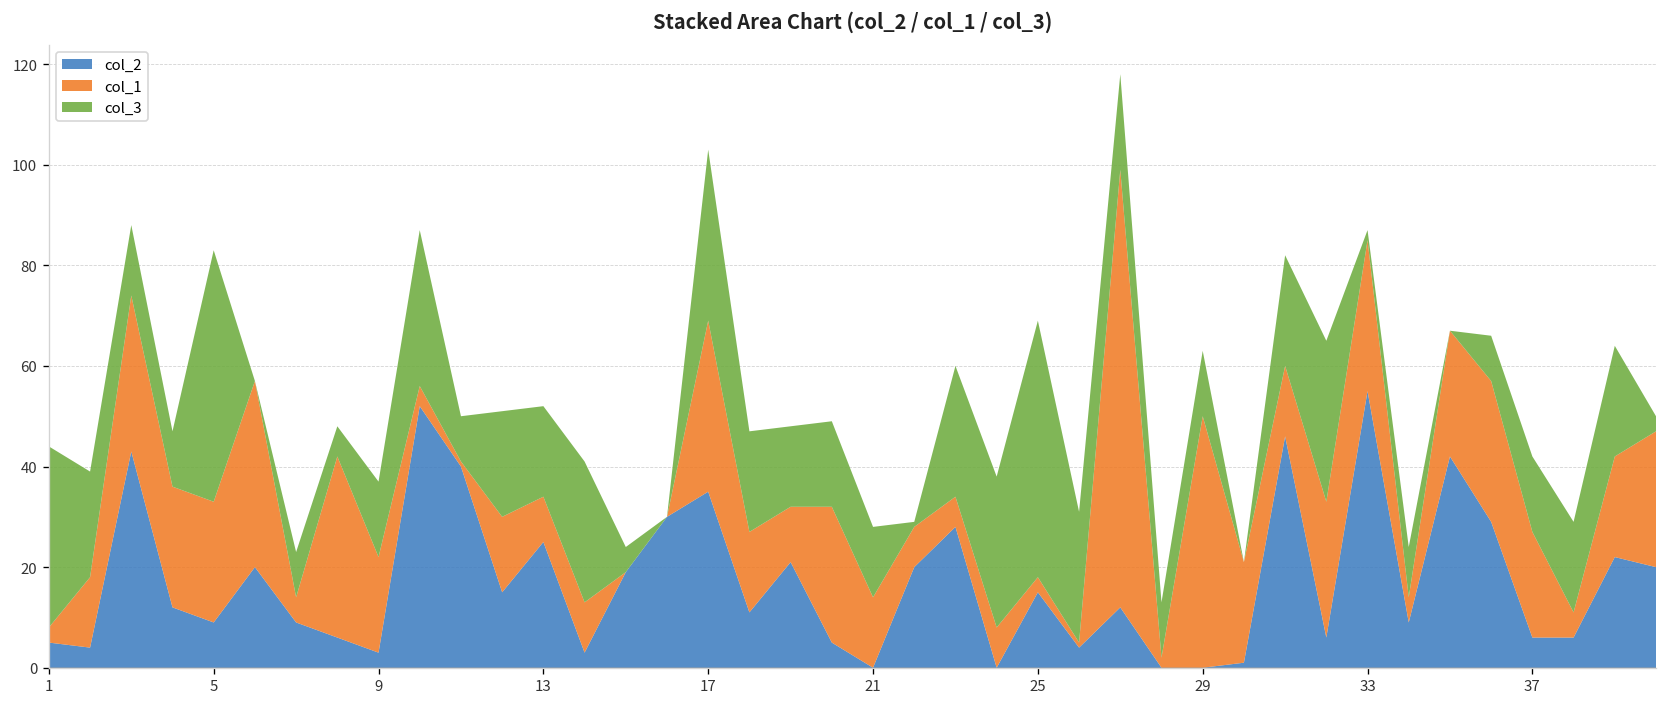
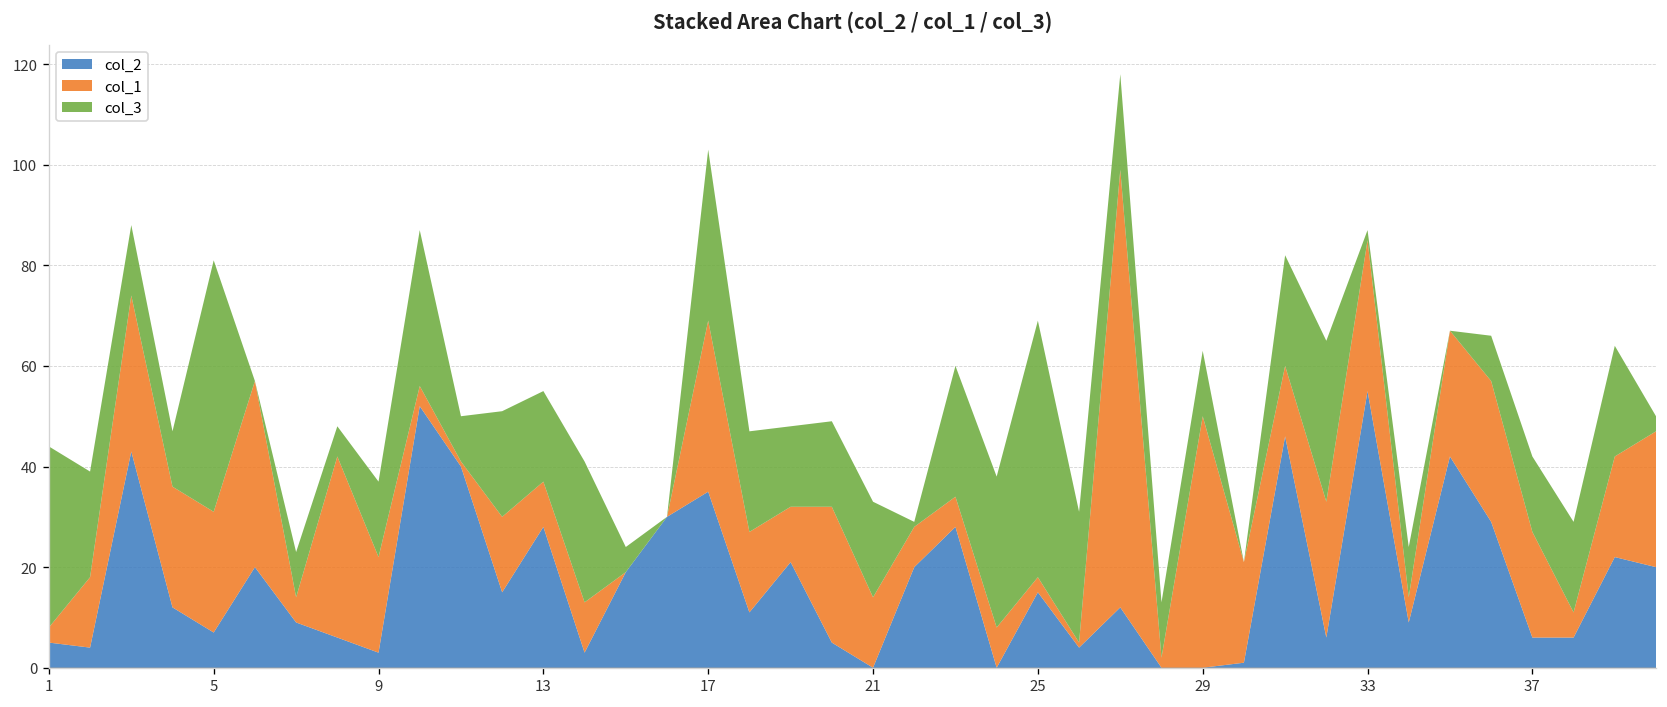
  {
    "col_2": {
      "1": 5,
-     "5": 9,
+     "5": 7,
      "9": 3,
-     "13": 25,
+     "13": 28,
      "17": 35,
      "21": 0,
      "25": 15,
      "29": 0,
      "33": 55,
      "37": 6
    },
    "col_1": {
      "1": 3,
      "5": 24,
      "9": 19,
      "13": 9,
      "17": 34,
      "21": 14,
      "25": 3,
      "29": 50,
      "33": 30,
      "37": 21
    },
    "col_3": {
      "1": 36,
      "5": 50,
      "9": 15,
      "13": 18,
      "17": 34,
-     "21": 14,
+     "21": 19,
      "25": 51,
      "29": 13,
      "33": 2,
      "37": 15
    }
  }
